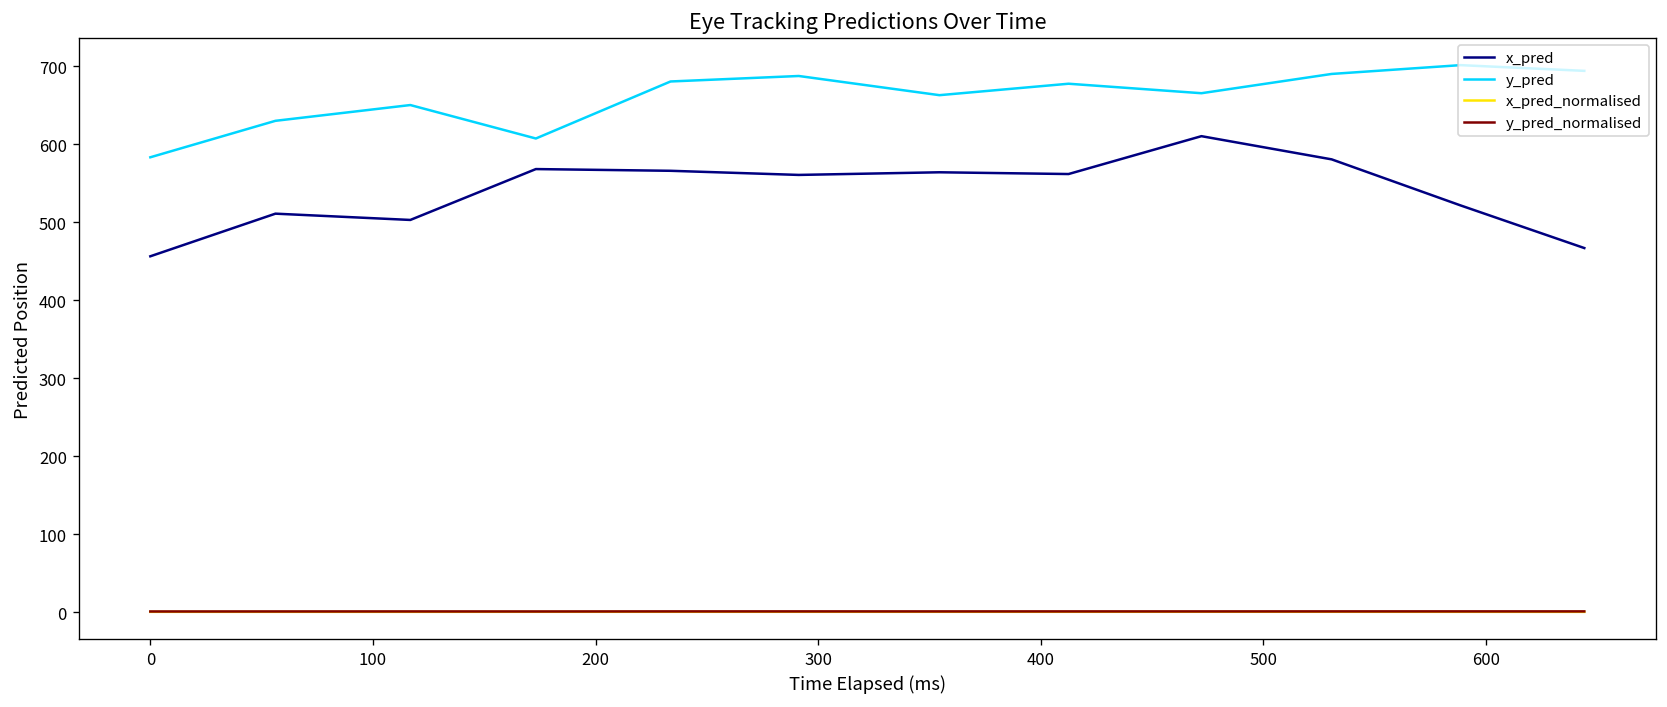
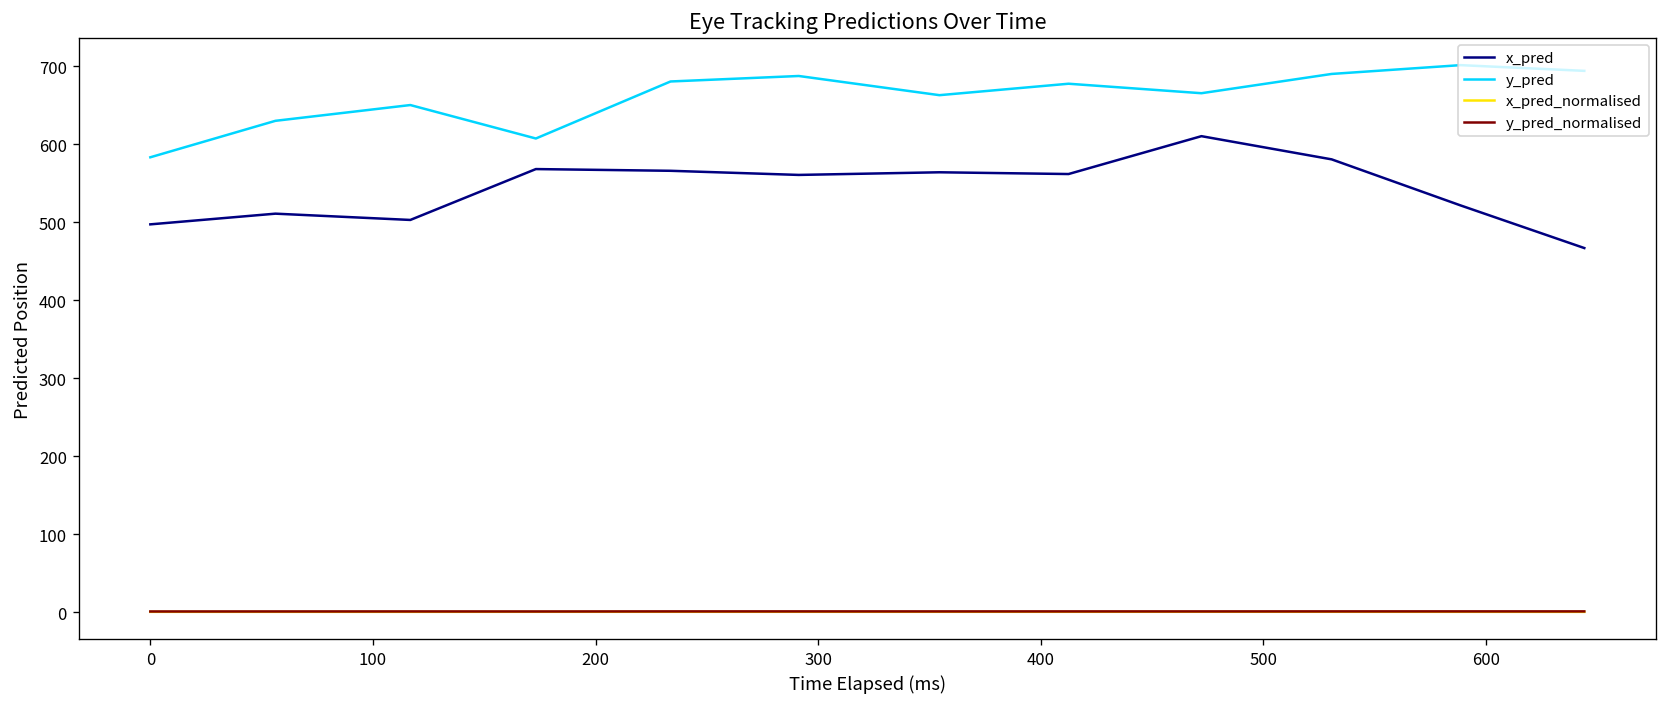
  {
    "x_pred": {
-     "0": 460
+     "0": 500
    },
    "y_pred": {
      "0": 580
    }
  }
